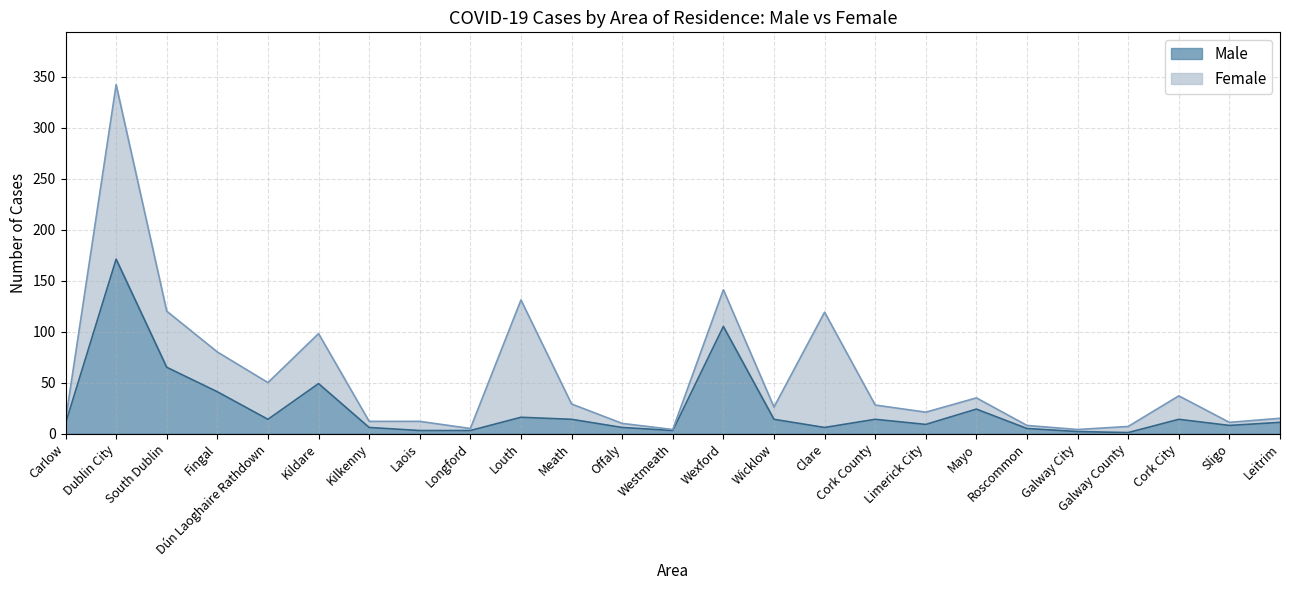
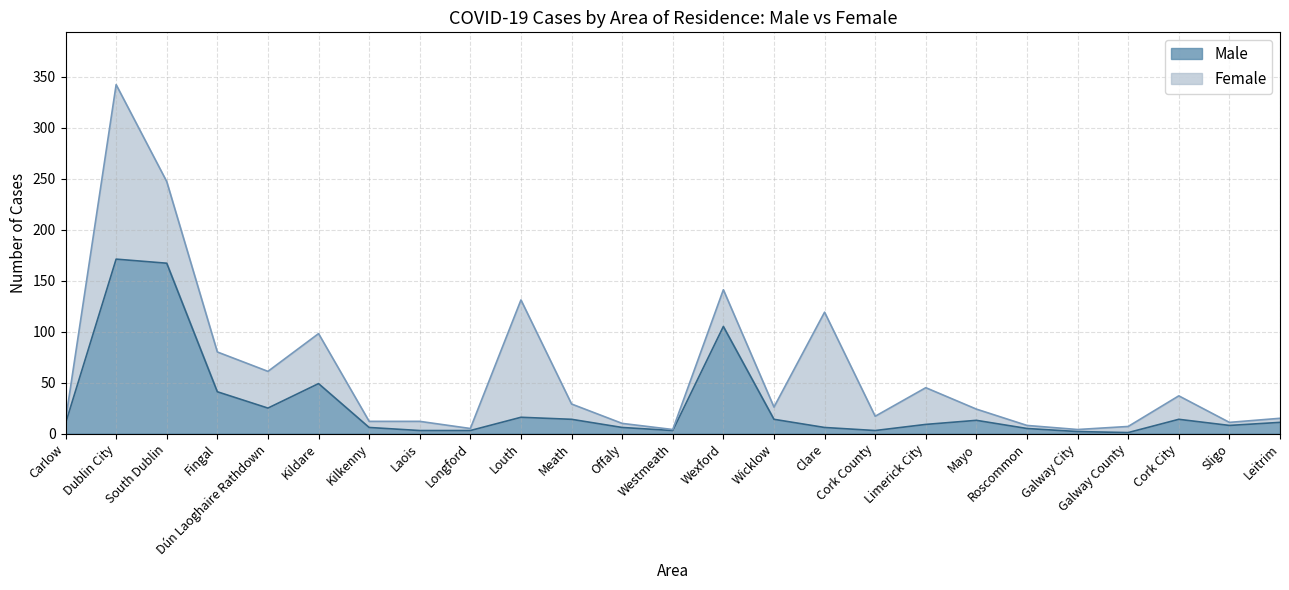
  {
    "Male": {
      "Carlow": 10,
      "Dublin City": 171,
-     "South Dublin": 65,
+     "South Dublin": 167,
      "Fingal": 41,
-     "Dún Laoghaire Rathdown": 14,
+     "Dún Laoghaire Rathdown": 25,
      "Kildare": 49,
      "Kilkenny": 6,
      "Laois": 3,
      "Louth": 16,
      "Meath": 14,
      "Offaly": 6,
      "Wexford": 105,
      "Wicklow": 14,
      "Clare": 6,
-     "Cork County": 14,
+     "Cork County": 3,
      "Limerick City": 9,
-     "Mayo": 24,
+     "Mayo": 13,
      "Roscommon": 5,
      "Galway County": 1,
      "Cork City": 14,
      "Sligo": 8,
      "Leitrim": 11
    },
    "Female": {
      "Carlow": 3,
      "Dublin City": 171,
-     "South Dublin": 55,
+     "South Dublin": 80,
      "Fingal": 39,
      "Dún Laoghaire Rathdown": 36,
      "Kildare": 49,
      "Kilkenny": 6,
      "Laois": 9,
      "Louth": 115,
      "Meath": 15,
      "Offaly": 4,
      "Wexford": 36,
      "Wicklow": 12,
      "Clare": 113,
      "Cork County": 14,
-     "Limerick City": 12,
+     "Limerick City": 36,
      "Mayo": 11,
      "Roscommon": 3,
      "Galway County": 6,
      "Cork City": 23,
      "Sligo": 3,
      "Leitrim": 4
    }
  }
